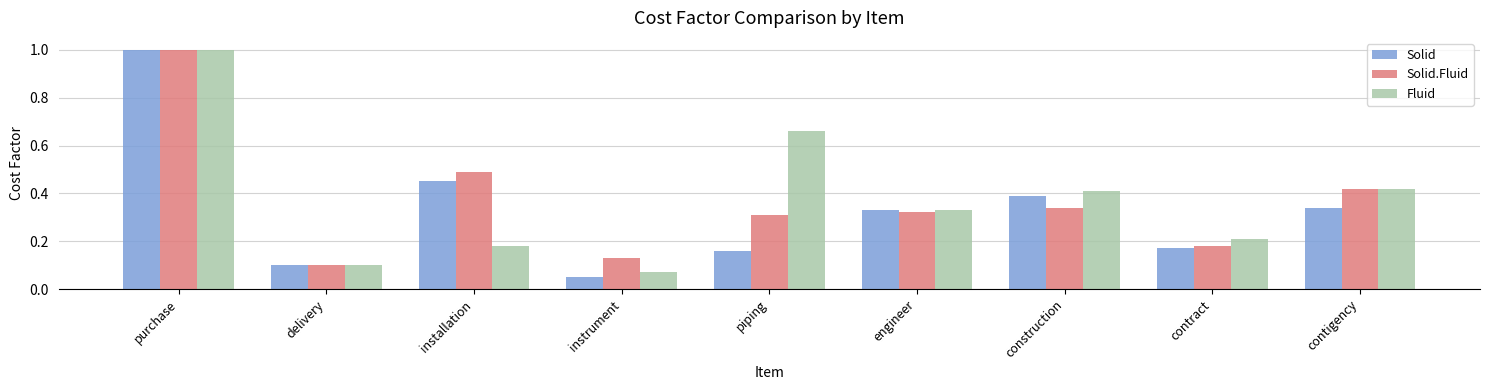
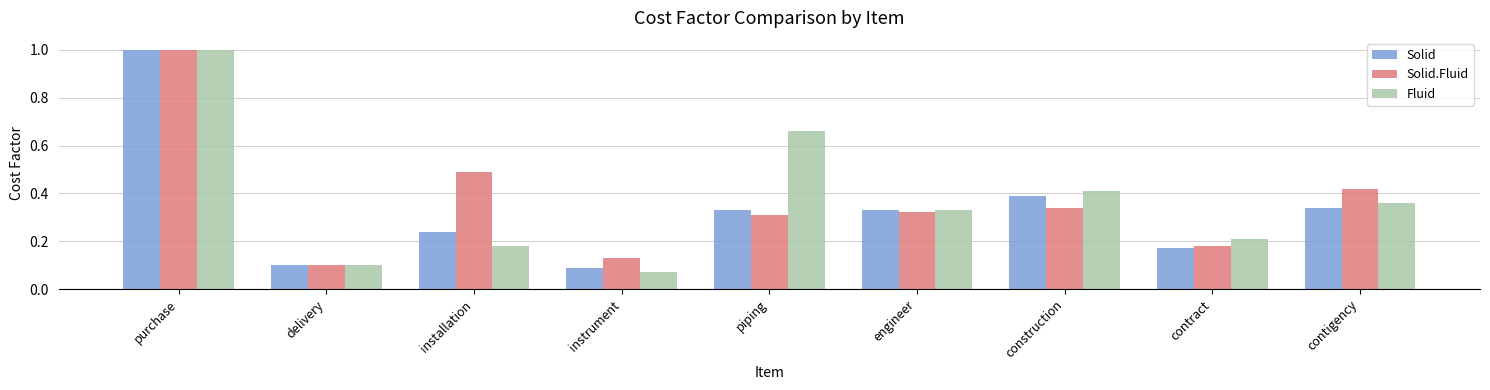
  {
    "Solid": {
      "purchase": 1.00,
      "delivery": 0.10,
-     "installation": 0.45,
-     "instrument": 0.05,
-     "piping": 0.16,
+     "installation": 0.24,
+     "instrument": 0.09,
+     "piping": 0.33,
      "engineer": 0.33,
      "construction": 0.39,
      "contract": 0.17,
      "contigency": 0.34
    },
    "Solid.Fluid": {
      "purchase": 1.00,
      "delivery": 0.10,
      "installation": 0.49,
      "instrument": 0.13,
      "piping": 0.31,
      "engineer": 0.32,
      "construction": 0.34,
      "contract": 0.18,
      "contigency": 0.42
    },
    "Fluid": {
      "purchase": 1.00,
      "delivery": 0.10,
      "installation": 0.18,
      "instrument": 0.07,
      "piping": 0.66,
      "engineer": 0.33,
      "construction": 0.41,
      "contract": 0.21,
-     "contigency": 0.42
+     "contigency": 0.36
    }
  }
